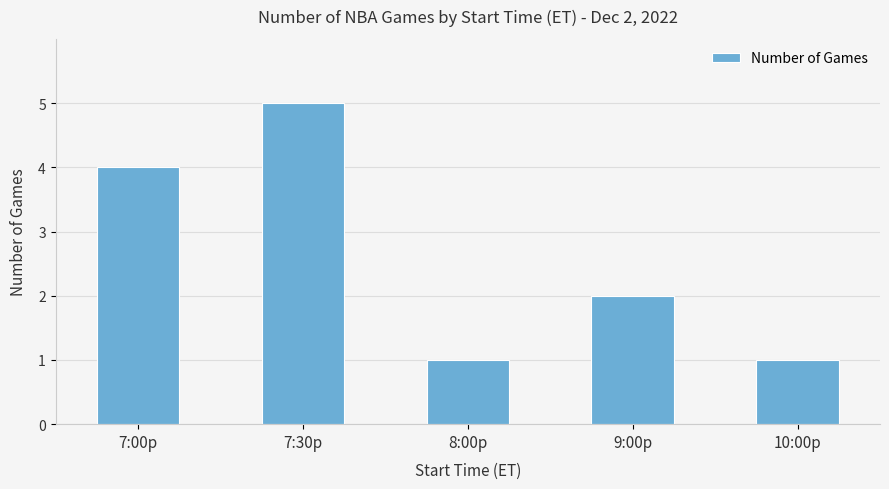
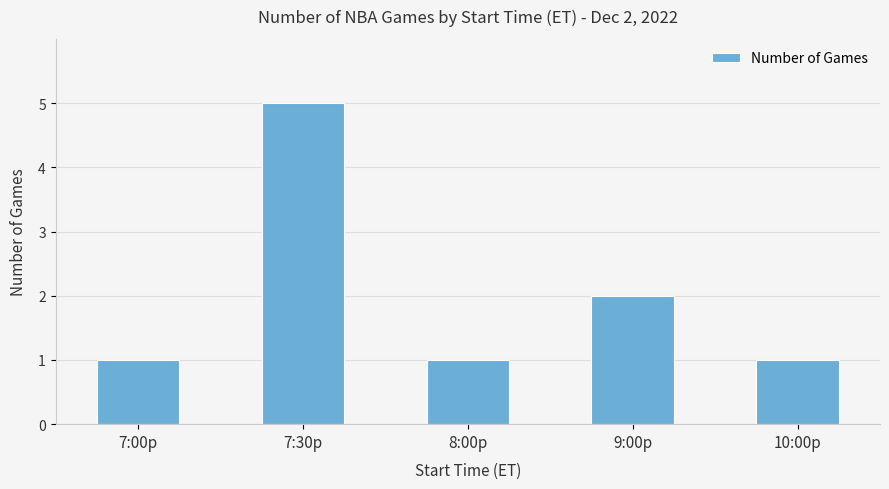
  {
-   "7:00p": 4,
+   "7:00p": 1,
    "7:30p": 5,
    "8:00p": 1,
    "9:00p": 2,
    "10:00p": 1
  }
